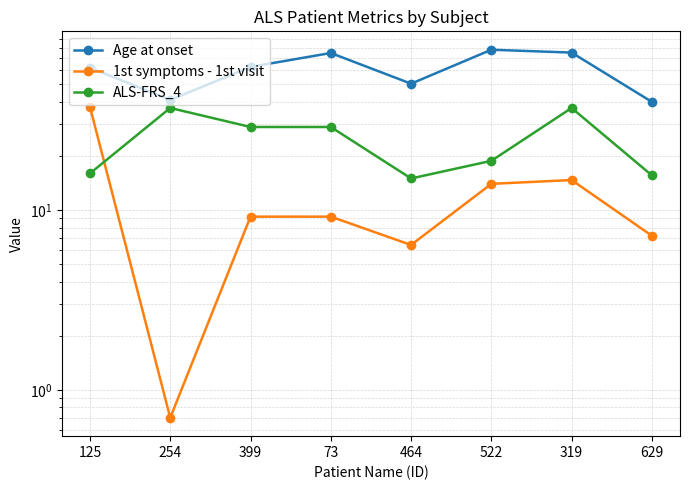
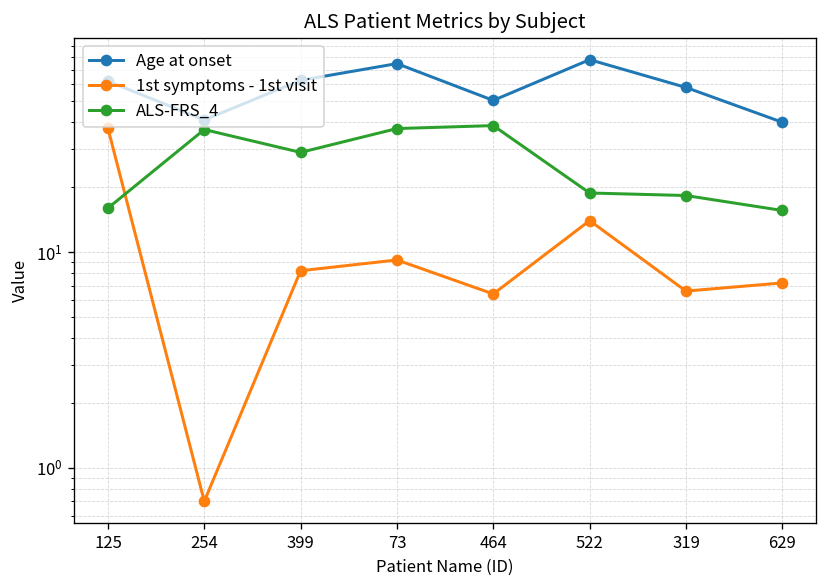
  {
    "Age at onset": {
      "73": 75,
      "464": 51,
      "522": 78,
-     "319": 75,
+     "319": 58,
      "629": 40
    },
    "1st symptoms - 1st visit": {
      "125": 38,
      "254": 0.7,
-     "399": 9,
+     "399": 8,
      "73": 9,
      "464": 6.4,
      "522": 14,
-     "319": 15,
+     "319": 6.6,
      "629": 7.2
    },
    "ALS-FRS_4": {
      "125": 16,
      "254": 37,
      "399": 29,
-     "73": 29,
-     "464": 15,
+     "73": 37,
+     "464": 39,
      "522": 19,
-     "319": 37,
+     "319": 18,
      "629": 16
    }
  }
